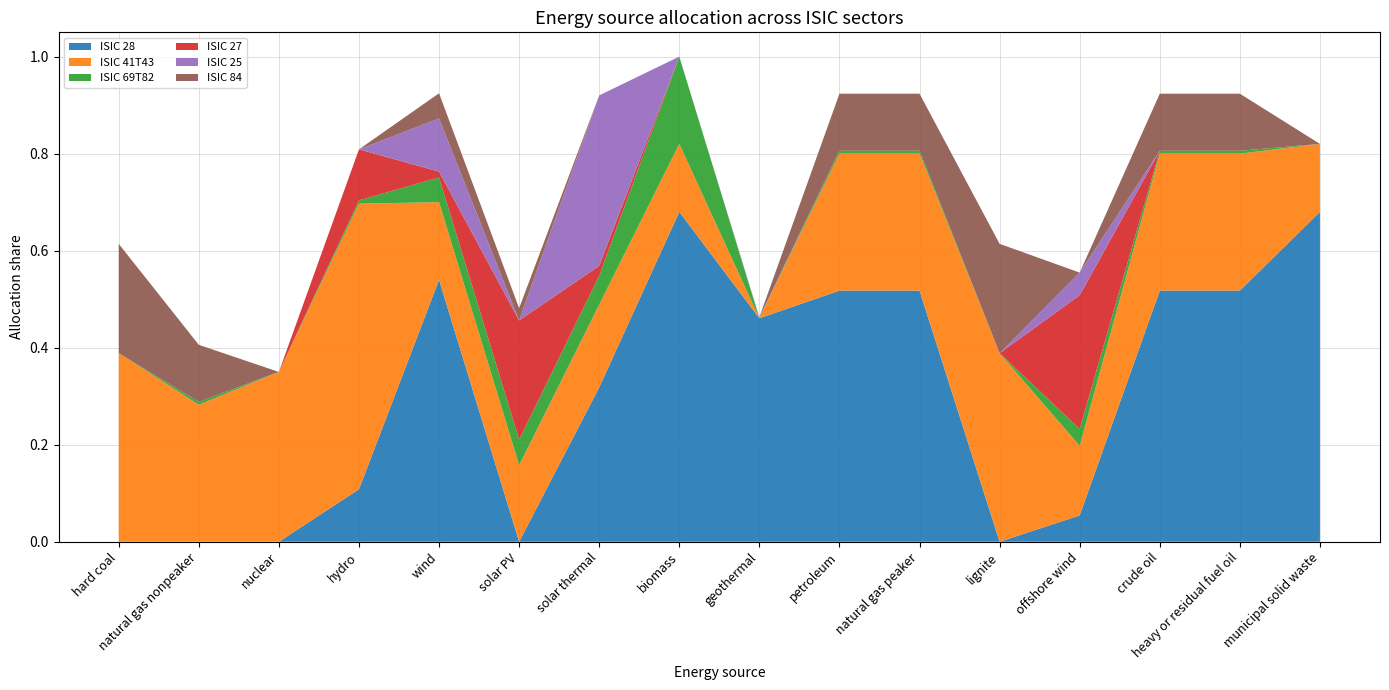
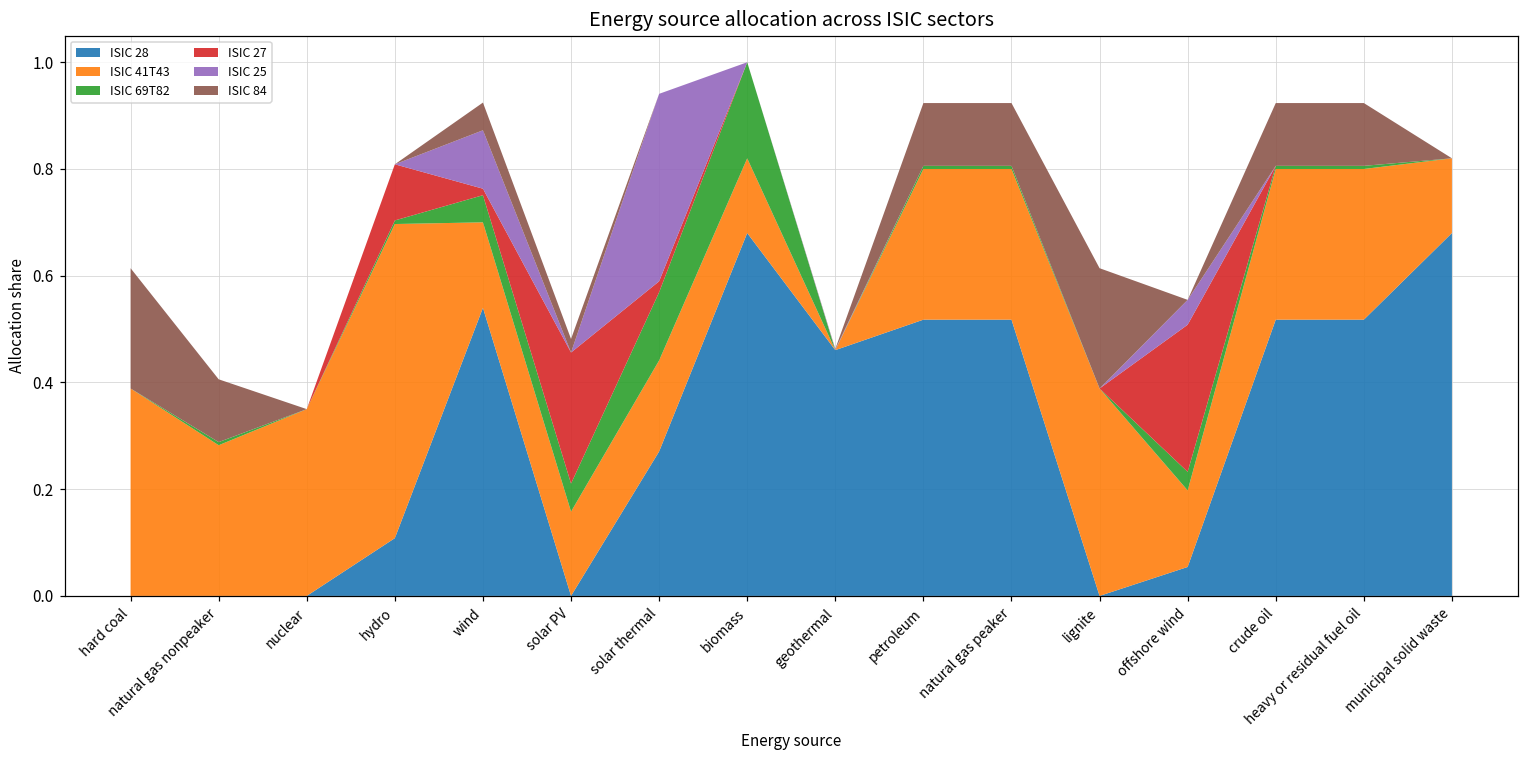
  {
    "ISIC 28": {
      "hard coal": 0.00,
      "natural gas nonpeaker": 0.00,
      "nuclear": 0.00,
      "hydro": 0.11,
      "wind": 0.54,
      "solar PV": 0.00,
-     "solar thermal": 0.32,
+     "solar thermal": 0.27,
      "biomass": 0.68,
      "petroleum": 0.52,
      "natural gas peaker": 0.52,
      "lignite": 0.00,
      "offshore wind": 0.05,
      "crude oil": 0.52,
      "heavy or residual fuel oil": 0.52,
      "municipal solid waste": 0.68
    },
    "ISIC 41T43": {
      "natural gas nonpeaker": 0.28,
      "hydro": 0.59,
      "wind": 0.16,
      "solar PV": 0.16,
      "solar thermal": 0.17,
      "biomass": 0.14,
      "petroleum": 0.28,
      "natural gas peaker": 0.28,
      "offshore wind": 0.14,
      "crude oil": 0.28,
      "heavy or residual fuel oil": 0.28
    },
    "ISIC 69T82": {
      "hydro": 0.01,
      "wind": 0.05,
      "solar PV": 0.05,
-     "solar thermal": 0.06,
+     "solar thermal": 0.13,
      "offshore wind": 0.03
    },
    "ISIC 27": {
      "wind": 0.01,
      "solar thermal": 0.02,
      "offshore wind": 0.28
    },
    "ISIC 25": {
      "wind": 0.11
    },
    "ISIC 84": {
      "hard coal": 0.23,
      "natural gas nonpeaker": 0.12,
      "wind": 0.05,
      "solar PV": 0.03,
      "petroleum": 0.12,
      "natural gas peaker": 0.12,
      "lignite": 0.23,
      "crude oil": 0.12,
      "heavy or residual fuel oil": 0.12
    }
  }
